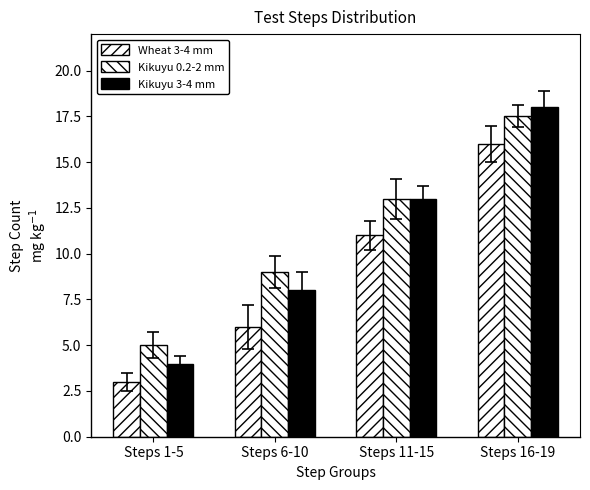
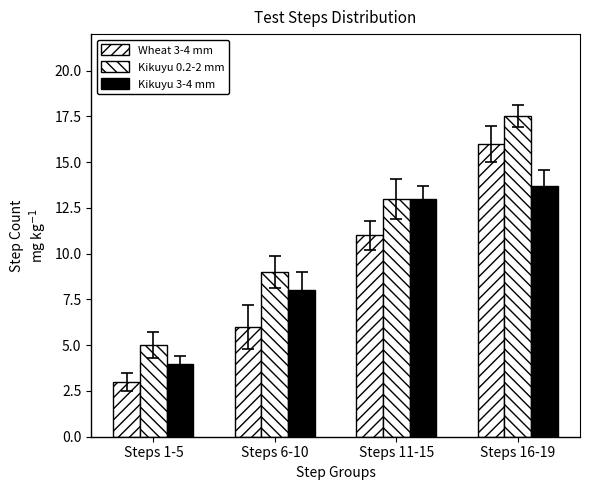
  {
    "Kikuyu 3-4 mm": {
      "Steps 1-5": 4.0,
      "Steps 6-10": 8.0,
      "Steps 11-15": 13.0,
-     "Steps 16-19": 18.0
+     "Steps 16-19": 13.7
    }
  }
